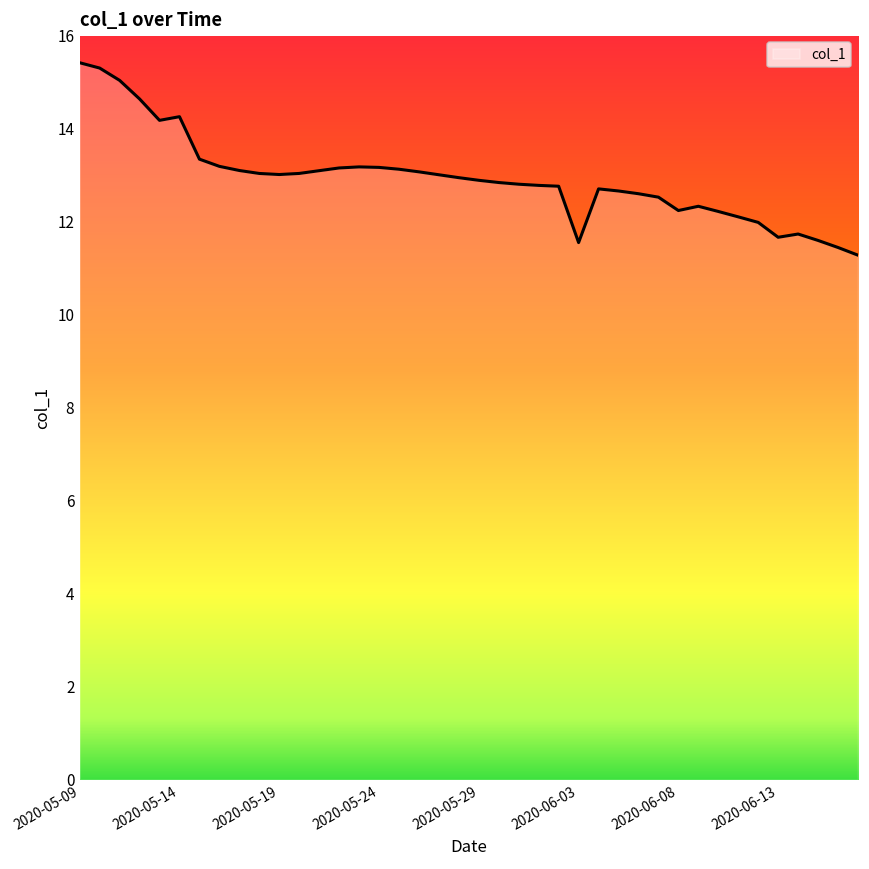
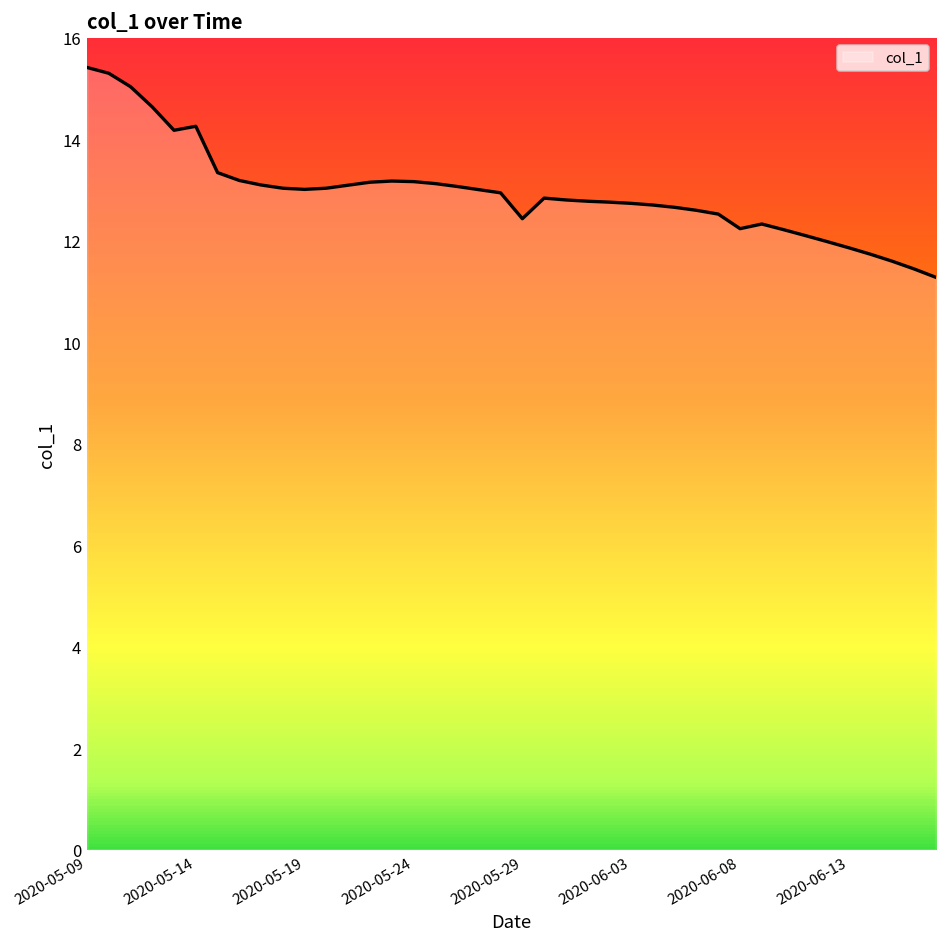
  {
    "2020-05-09": 15.4,
    "2020-05-14": 14.3,
    "2020-05-19": 13.0,
    "2020-05-24": 13.2,
-   "2020-05-29": 12.9,
-   "2020-06-03": 11.5,
+   "2020-05-29": 12.4,
+   "2020-06-03": 12.7,
    "2020-06-08": 12.2,
-   "2020-06-13": 11.7
+   "2020-06-13": 11.9
  }
